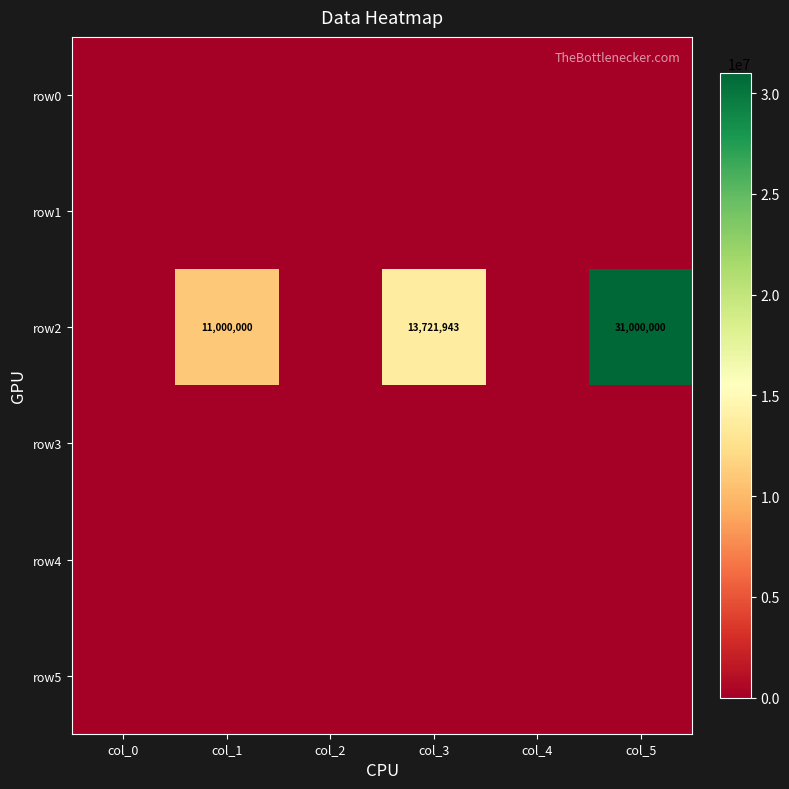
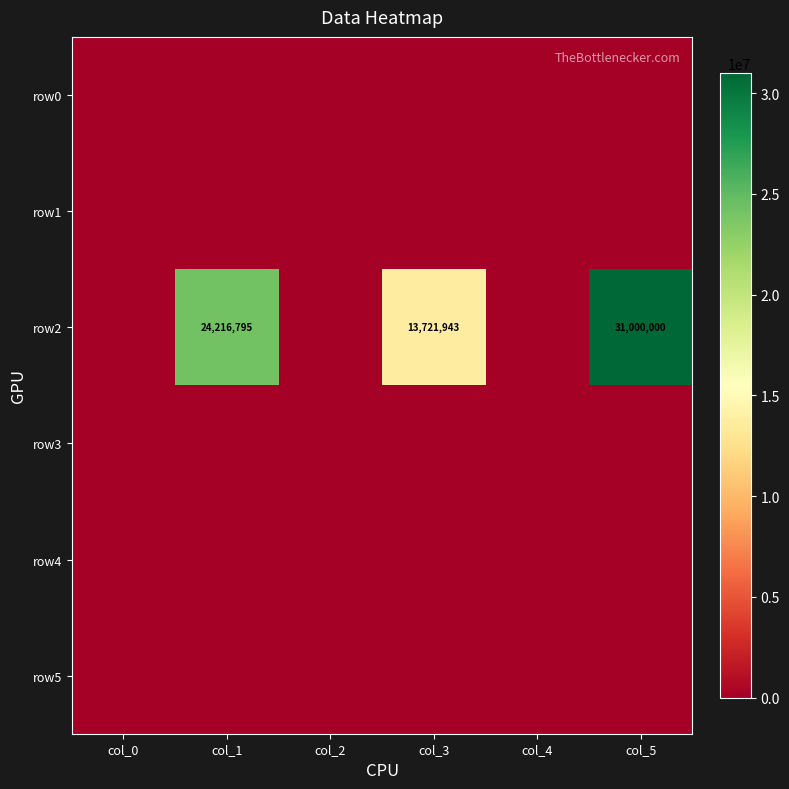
  {
    "row2": {
-     "col_1": "11,000,000",
+     "col_1": "24,216,795",
      "col_3": "13,721,943",
      "col_5": "31,000,000"
    }
  }
